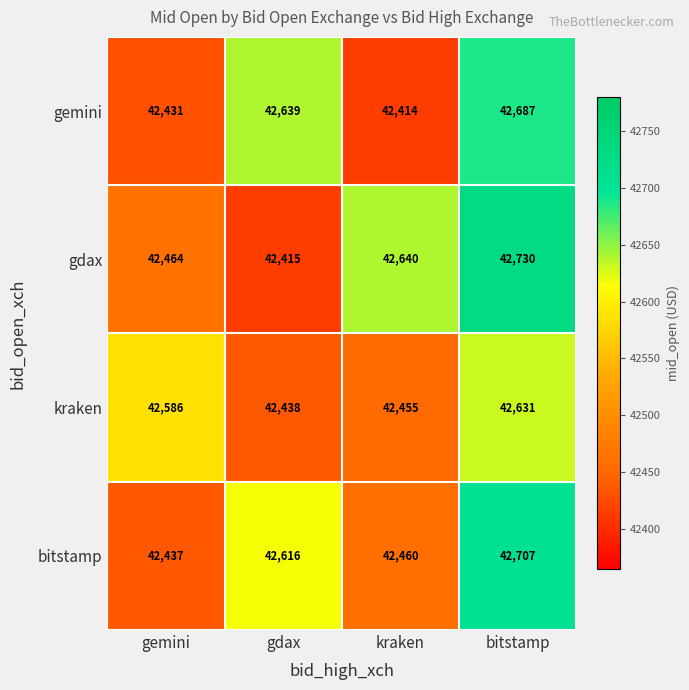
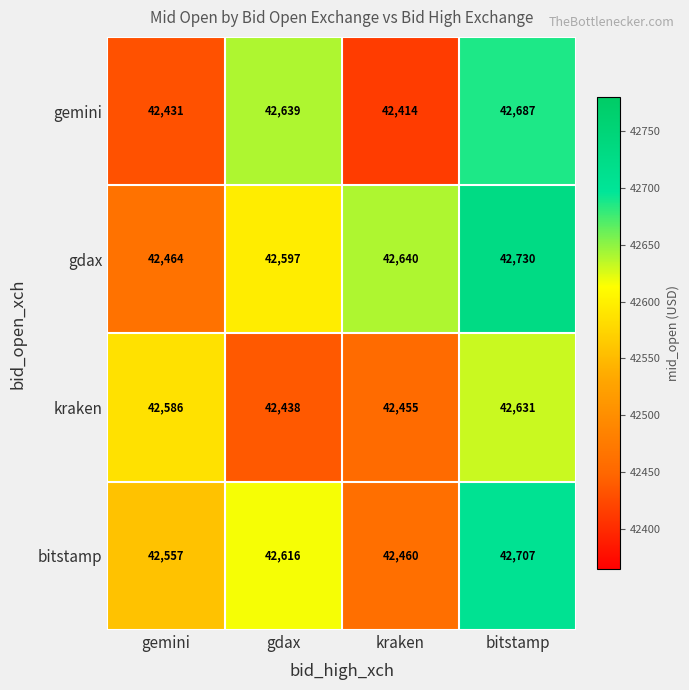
  {
    "gemini": {
      "gemini": "42,431",
      "gdax": "42,639",
      "kraken": "42,414",
      "bitstamp": "42,687"
    },
    "gdax": {
      "gemini": "42,464",
-     "gdax": "42,415",
+     "gdax": "42,597",
      "kraken": "42,640",
      "bitstamp": "42,730"
    },
    "kraken": {
      "gemini": "42,586",
      "gdax": "42,438",
      "kraken": "42,455",
      "bitstamp": "42,631"
    },
    "bitstamp": {
-     "gemini": "42,437",
+     "gemini": "42,557",
      "gdax": "42,616",
      "kraken": "42,460",
      "bitstamp": "42,707"
    }
  }
